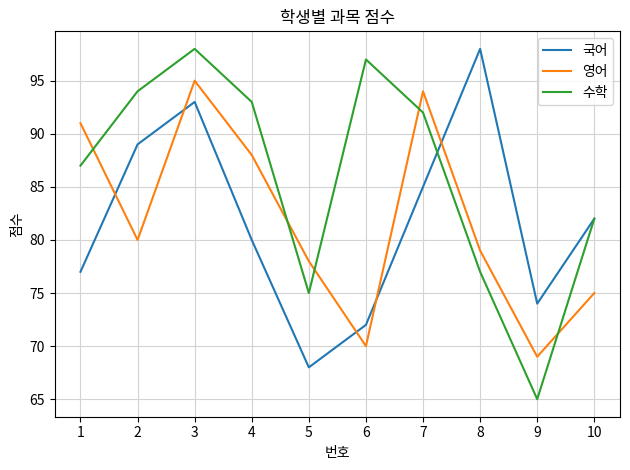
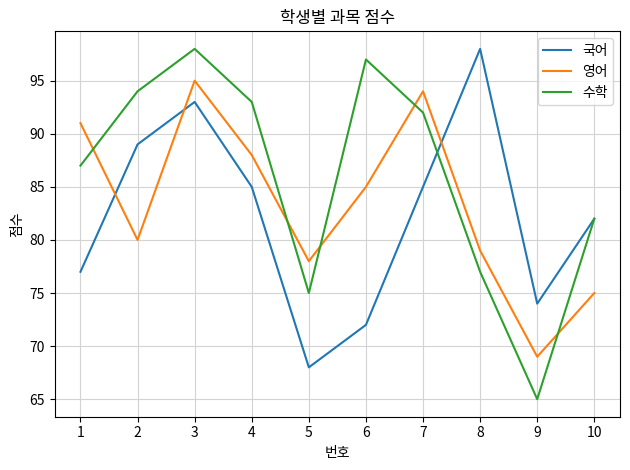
  {
    "국어": {
      "1": 77,
      "2": 89,
      "3": 93,
-     "4": 80,
+     "4": 85,
      "5": 68,
      "6": 72,
      "7": 85,
      "8": 98,
      "9": 74
    },
    "영어": {
      "1": 91,
      "2": 80,
      "3": 95,
      "4": 88,
      "5": 78,
-     "6": 70,
+     "6": 85,
      "7": 94,
      "8": 79,
      "9": 69,
      "10": 75
    },
    "수학": {
      "1": 87,
      "2": 94,
      "3": 98,
      "4": 93,
      "5": 75,
      "6": 97,
      "7": 92,
      "8": 77,
      "9": 65
    }
  }
